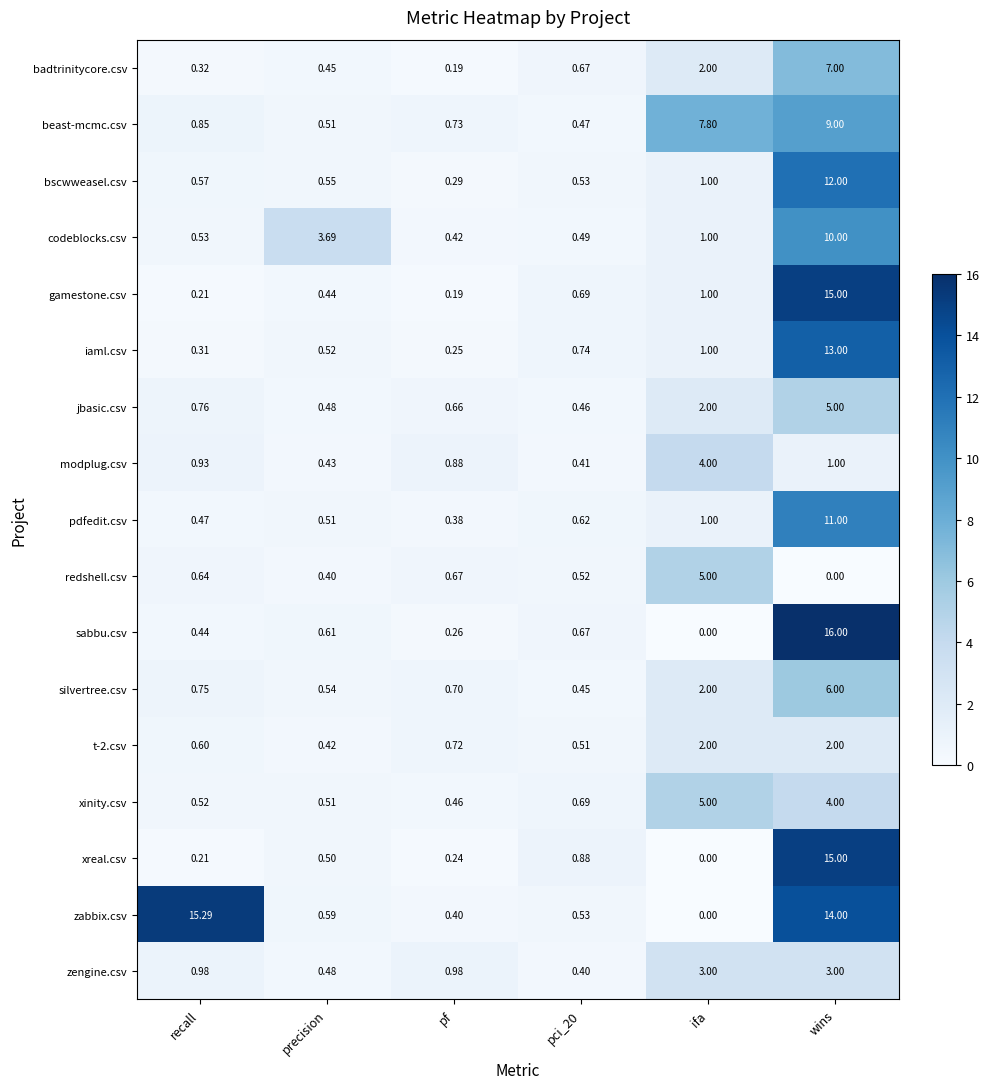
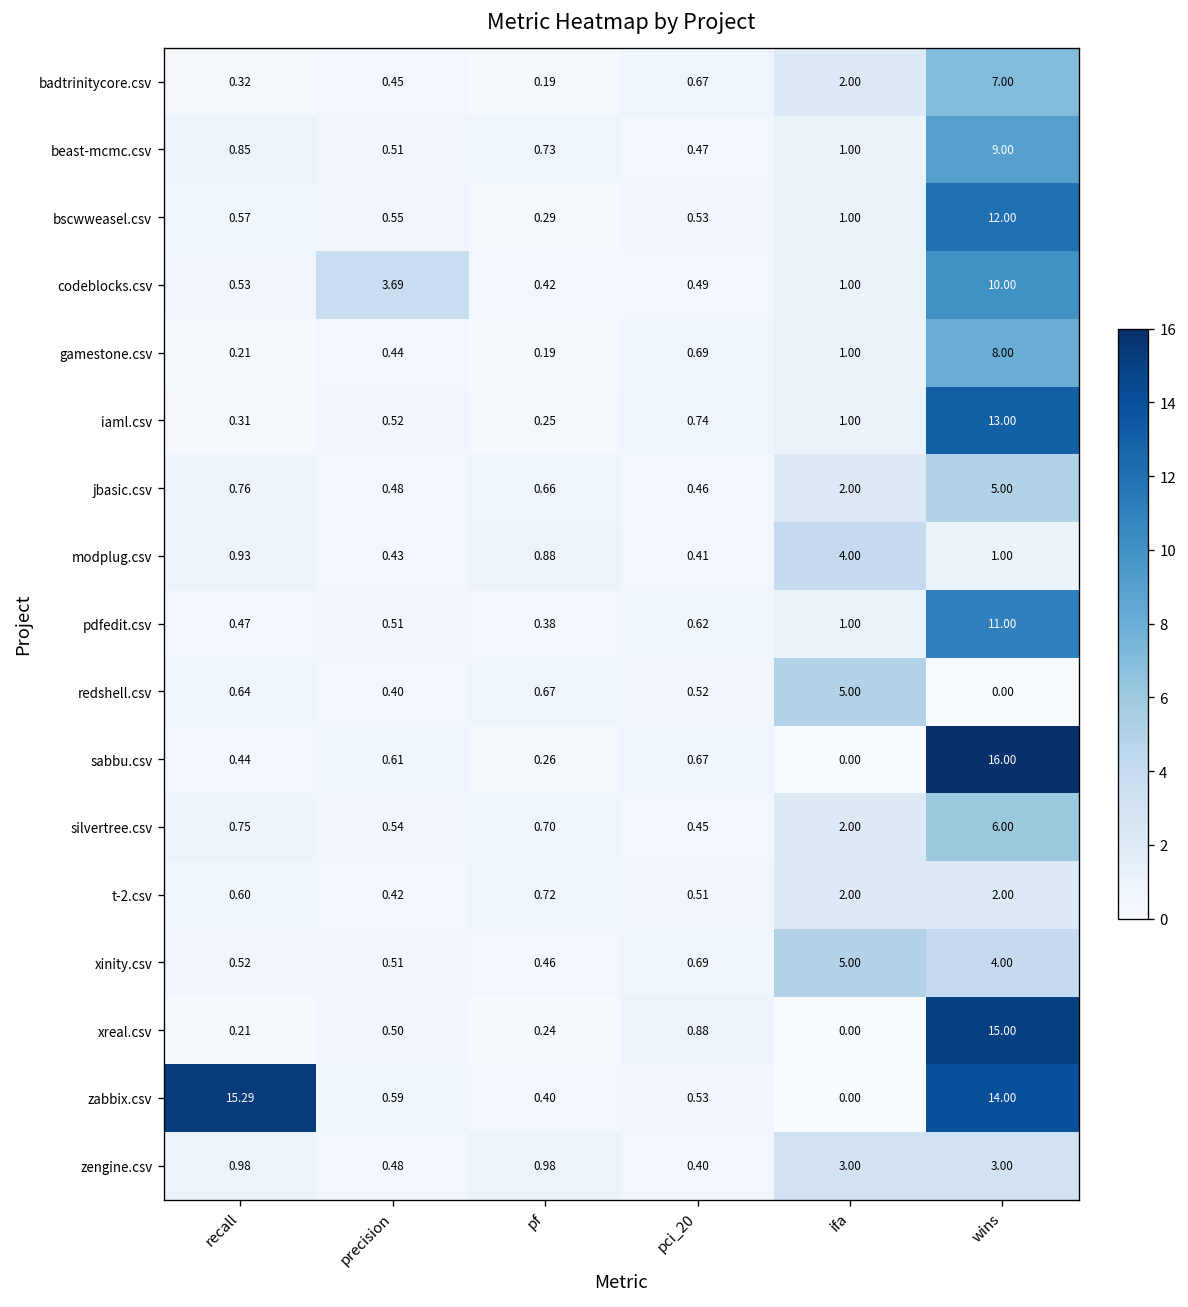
  {
    "badtrinitycore.csv": {
      "recall": 0.32,
      "precision": 0.45,
      "pf": 0.19,
      "pci_20": 0.67,
      "ifa": 2.00,
      "wins": 7.00
    },
    "beast-mcmc.csv": {
      "recall": 0.85,
      "precision": 0.51,
      "pf": 0.73,
      "pci_20": 0.47,
-     "ifa": 7.80,
+     "ifa": 1.00,
      "wins": 9.00
    },
    "bscwweasel.csv": {
      "recall": 0.57,
      "precision": 0.55,
      "pf": 0.29,
      "pci_20": 0.53,
      "ifa": 1.00,
      "wins": 12.00
    },
    "codeblocks.csv": {
      "recall": 0.53,
      "precision": 3.69,
      "pf": 0.42,
      "pci_20": 0.49,
      "ifa": 1.00,
      "wins": 10.00
    },
    "gamestone.csv": {
      "recall": 0.21,
      "precision": 0.44,
      "pf": 0.19,
      "pci_20": 0.69,
      "ifa": 1.00,
-     "wins": 15.00
+     "wins": 8.00
    },
    "iaml.csv": {
      "recall": 0.31,
      "precision": 0.52,
      "pf": 0.25,
      "pci_20": 0.74,
      "ifa": 1.00,
      "wins": 13.00
    },
    "jbasic.csv": {
      "recall": 0.76,
      "precision": 0.48,
      "pf": 0.66,
      "pci_20": 0.46,
      "ifa": 2.00,
      "wins": 5.00
    },
    "modplug.csv": {
      "recall": 0.93,
      "precision": 0.43,
      "pf": 0.88,
      "pci_20": 0.41,
      "ifa": 4.00,
      "wins": 1.00
    },
    "pdfedit.csv": {
      "recall": 0.47,
      "precision": 0.51,
      "pf": 0.38,
      "pci_20": 0.62,
      "ifa": 1.00,
      "wins": 11.00
    },
    "redshell.csv": {
      "recall": 0.64,
      "precision": 0.40,
      "pf": 0.67,
      "pci_20": 0.52,
      "ifa": 5.00,
      "wins": 0.00
    },
    "sabbu.csv": {
      "recall": 0.44,
      "precision": 0.61,
      "pf": 0.26,
      "pci_20": 0.67,
      "ifa": 0.00,
      "wins": 16.00
    },
    "silvertree.csv": {
      "recall": 0.75,
      "precision": 0.54,
      "pf": 0.70,
      "pci_20": 0.45,
      "ifa": 2.00,
      "wins": 6.00
    },
    "t-2.csv": {
      "recall": 0.60,
      "precision": 0.42,
      "pf": 0.72,
      "pci_20": 0.51,
      "ifa": 2.00,
      "wins": 2.00
    },
    "xinity.csv": {
      "recall": 0.52,
      "precision": 0.51,
      "pf": 0.46,
      "pci_20": 0.69,
      "ifa": 5.00,
      "wins": 4.00
    },
    "xreal.csv": {
      "recall": 0.21,
      "precision": 0.50,
      "pf": 0.24,
      "pci_20": 0.88,
      "ifa": 0.00,
      "wins": 15.00
    },
    "zabbix.csv": {
      "recall": 15.29,
      "precision": 0.59,
      "pf": 0.40,
      "pci_20": 0.53,
      "ifa": 0.00,
      "wins": 14.00
    },
    "zengine.csv": {
      "recall": 0.98,
      "precision": 0.48,
      "pf": 0.98,
      "pci_20": 0.40,
      "ifa": 3.00,
      "wins": 3.00
    }
  }
